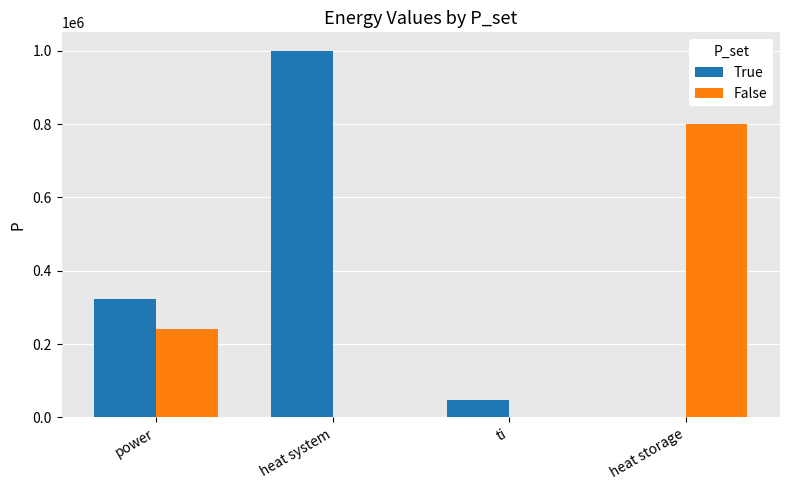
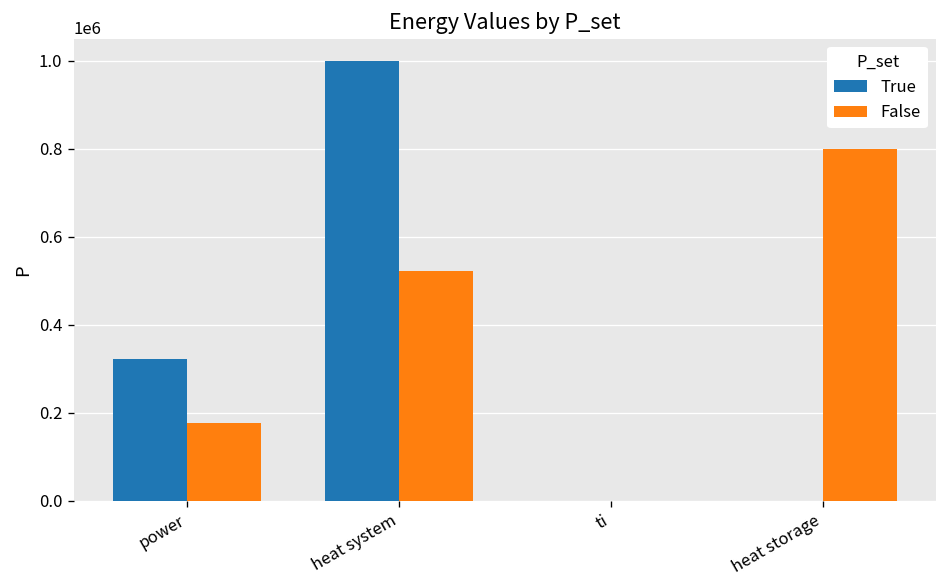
  {
    "True": {
      "power": 320000,
      "heat system": 1000000,
-     "ti": 50000,
+     "ti": 0,
      "heat storage": 0
    },
    "False": {
-     "power": 240000,
-     "heat system": 0,
+     "power": 180000,
+     "heat system": 520000,
      "ti": 0,
      "heat storage": 800000
    }
  }
